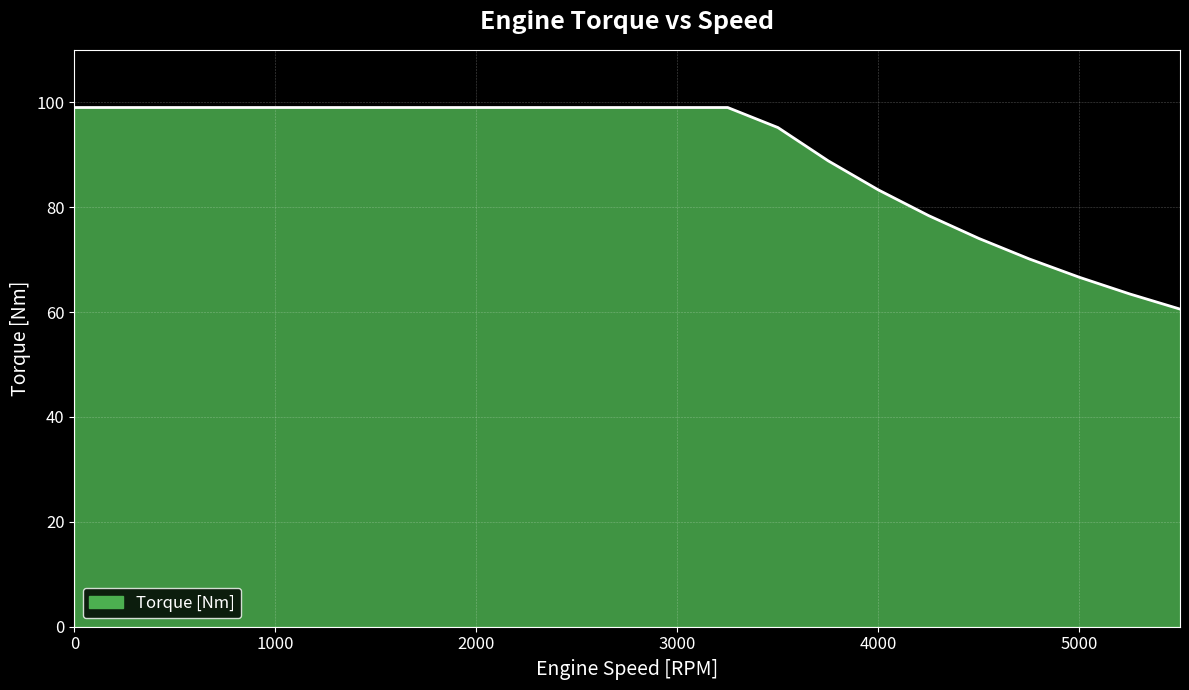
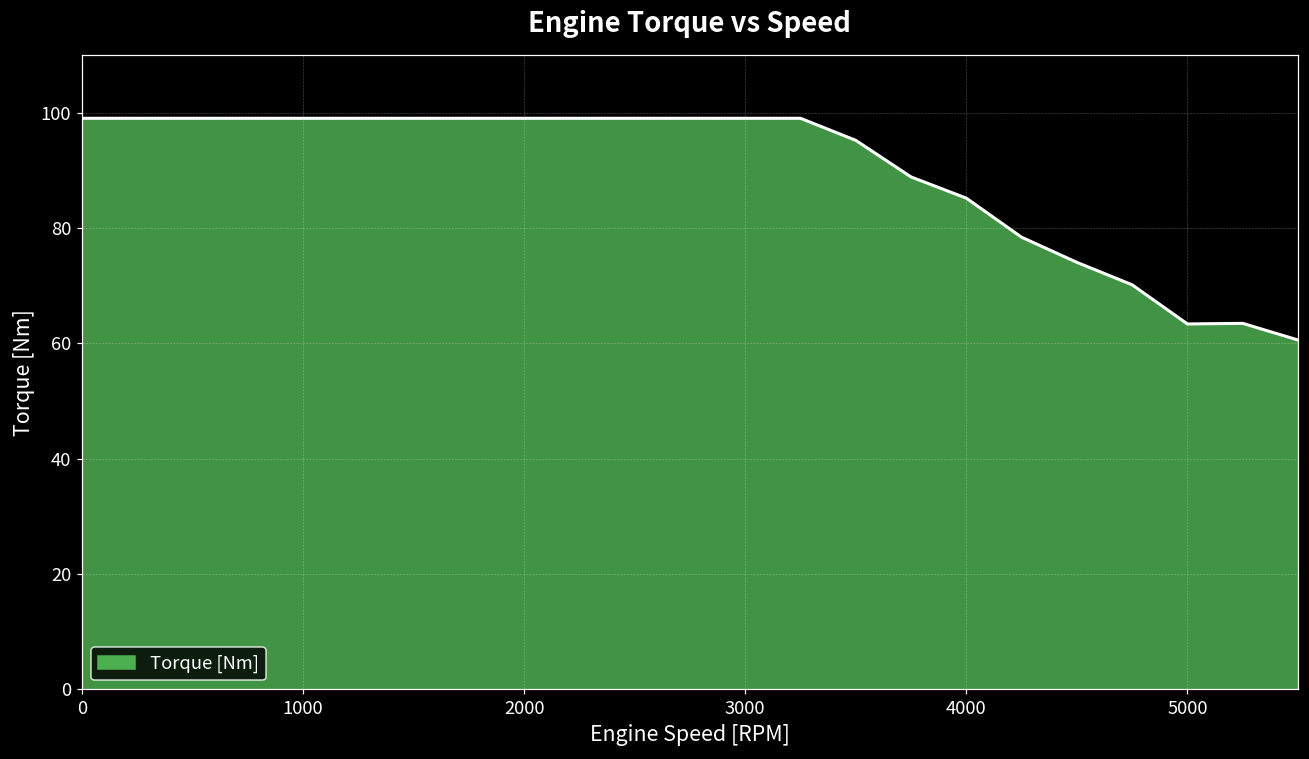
  {
    "0": 99,
    "1000": 99,
    "2000": 99,
    "3000": 99,
-   "4000": 83,
-   "5000": 67
+   "4000": 85,
+   "5000": 63
  }
